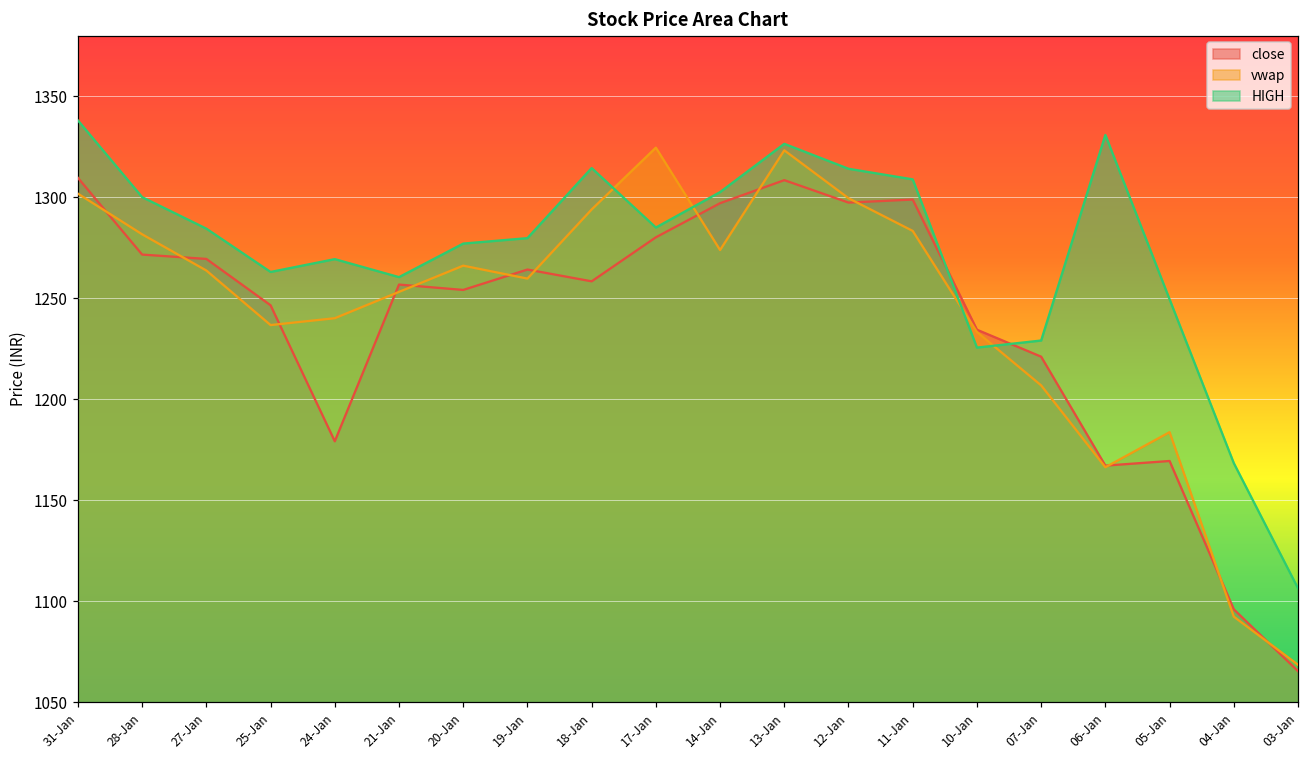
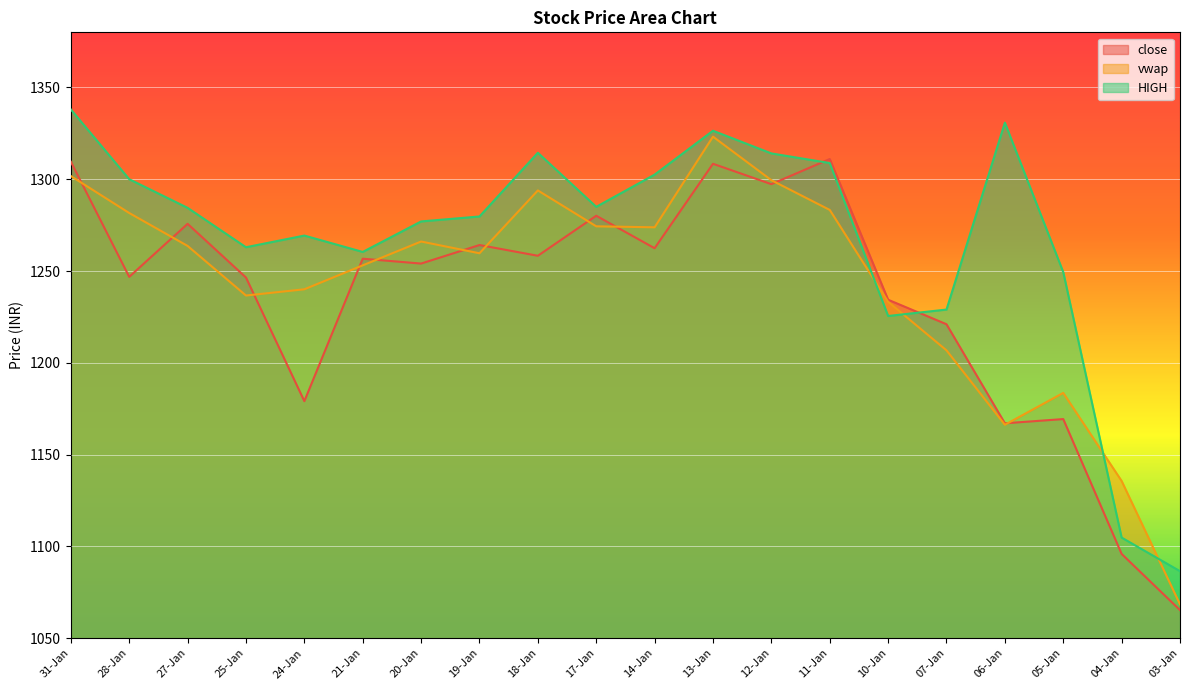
  {
    "close": {
      "31-Jan": 1310,
-     "28-Jan": 1272,
-     "27-Jan": 1269,
+     "28-Jan": 1247,
+     "27-Jan": 1276,
      "25-Jan": 1246,
      "24-Jan": 1179,
      "21-Jan": 1257,
      "20-Jan": 1254,
      "19-Jan": 1264,
      "18-Jan": 1258,
      "17-Jan": 1280,
-     "14-Jan": 1297,
+     "14-Jan": 1262,
      "13-Jan": 1308,
      "12-Jan": 1297,
-     "11-Jan": 1299,
+     "11-Jan": 1311,
      "07-Jan": 1221,
      "05-Jan": 1169,
      "04-Jan": 1096,
      "03-Jan": 1065
    },
    "vwap": {
      "31-Jan": 1302,
      "28-Jan": 1282,
      "27-Jan": 1264,
      "25-Jan": 1237,
      "24-Jan": 1240,
      "21-Jan": 1253,
      "20-Jan": 1266,
      "19-Jan": 1260,
      "18-Jan": 1294,
-     "17-Jan": 1325,
+     "17-Jan": 1274,
      "14-Jan": 1274,
      "13-Jan": 1323,
      "12-Jan": 1299,
      "11-Jan": 1283,
      "07-Jan": 1207,
      "05-Jan": 1184,
-     "04-Jan": 1092,
+     "04-Jan": 1136,
      "03-Jan": 1068
    },
    "HIGH": {
      "31-Jan": 1338,
      "28-Jan": 1300,
      "27-Jan": 1284,
      "25-Jan": 1263,
      "24-Jan": 1269,
      "21-Jan": 1260,
      "20-Jan": 1277,
      "19-Jan": 1280,
      "18-Jan": 1314,
      "17-Jan": 1285,
      "14-Jan": 1303,
      "13-Jan": 1326,
      "12-Jan": 1314,
      "11-Jan": 1309,
      "10-Jan": 1226,
      "07-Jan": 1229,
      "06-Jan": 1331,
      "05-Jan": 1249,
-     "04-Jan": 1168,
-     "03-Jan": 1106
+     "04-Jan": 1105,
+     "03-Jan": 1087
    }
  }
